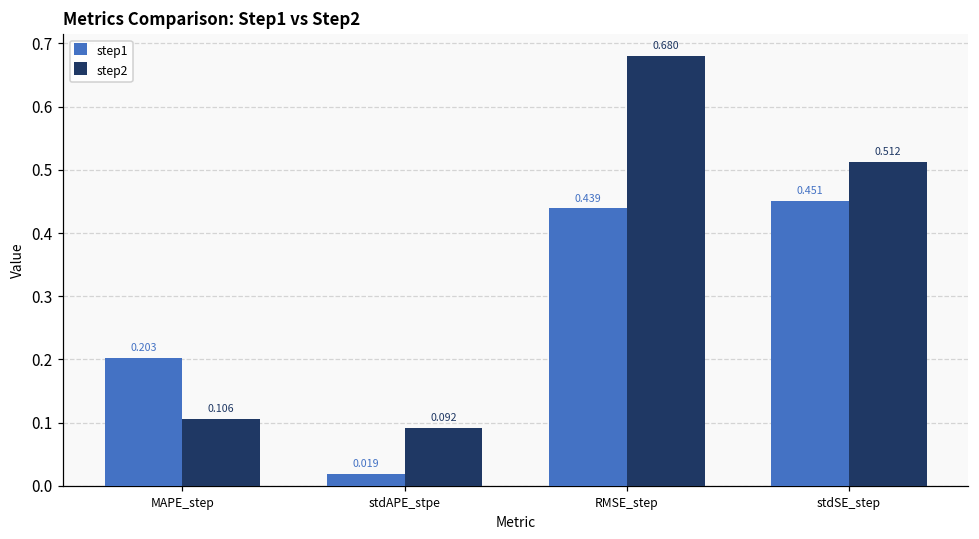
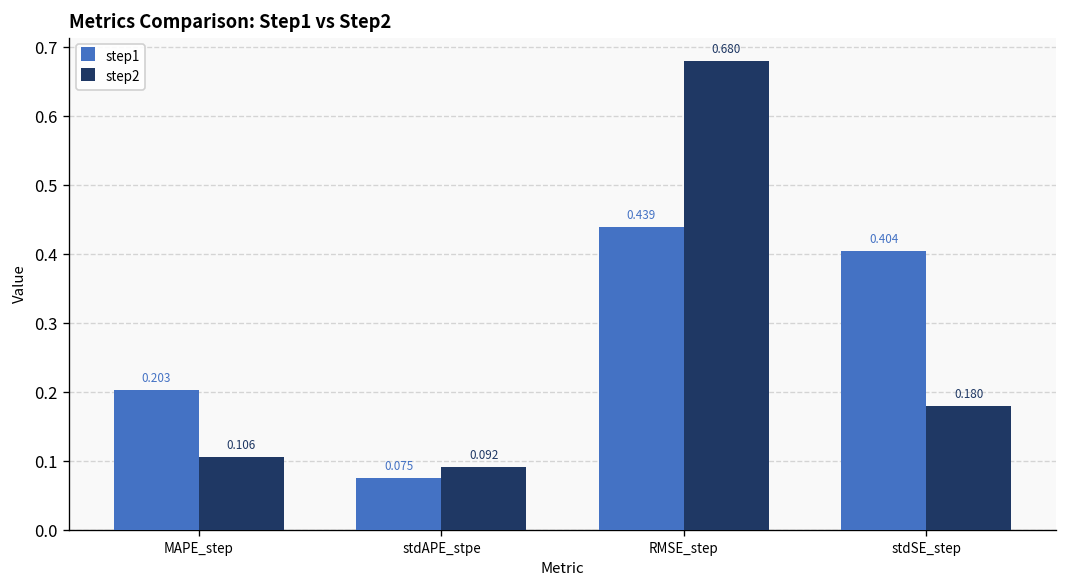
  {
    "step1": {
      "MAPE_step": 0.203,
-     "stdAPE_stpe": 0.019,
+     "stdAPE_stpe": 0.075,
      "RMSE_step": 0.439,
-     "stdSE_step": 0.451
+     "stdSE_step": 0.404
    },
    "step2": {
      "MAPE_step": 0.106,
      "stdAPE_stpe": 0.092,
      "RMSE_step": 0.680,
-     "stdSE_step": 0.512
+     "stdSE_step": 0.180
    }
  }
